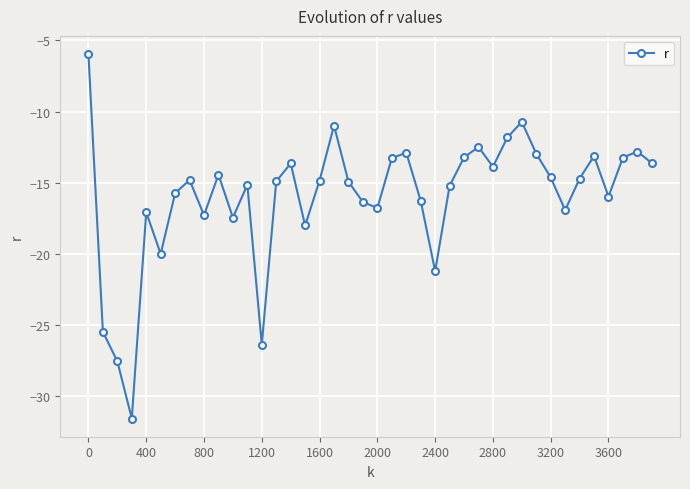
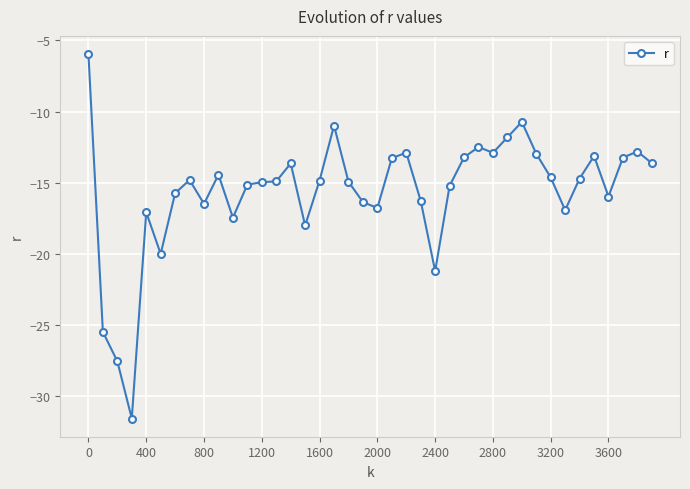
  {
    "0": -6.0,
    "400": -17.1,
-   "800": -17.3,
-   "1200": -26.4,
+   "800": -16.5,
+   "1200": -15.0,
    "1600": -14.8,
    "2000": -16.8,
    "2400": -21.2,
-   "2800": -13.9,
+   "2800": -12.9,
    "3200": -14.6,
    "3600": -16.0
  }
